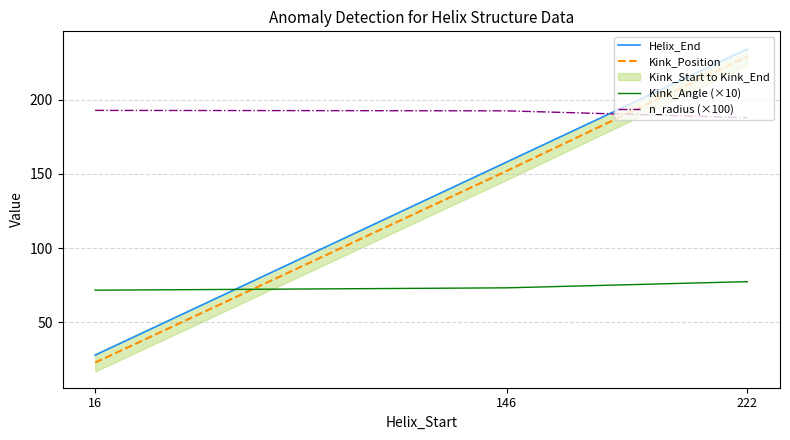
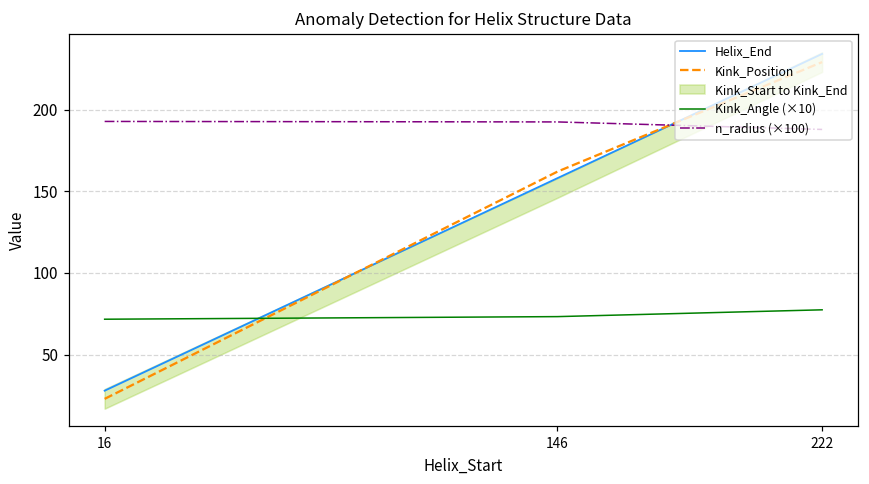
  {
    "Kink_Position": {
      "16": 23,
-     "146": 152
+     "146": 162
    },
    "Kink_Angle (×10)": {
      "16": 72,
      "146": 73,
      "222": 77
    },
    "n_radius (×100)": {
      "16": 193,
      "146": 192
    }
  }
